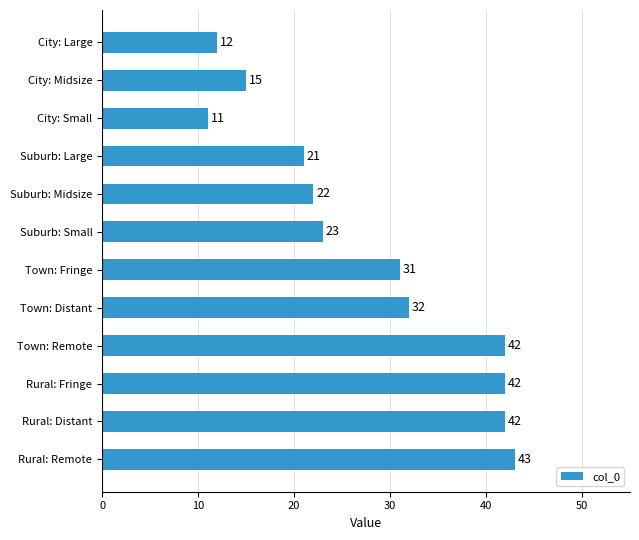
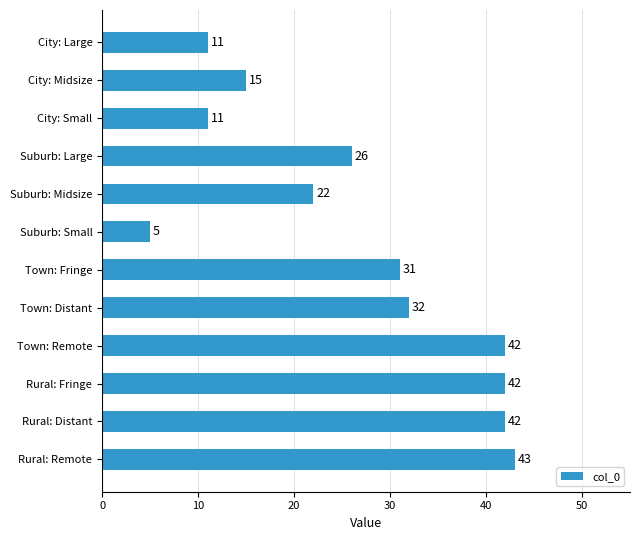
  {
-   "City: Large": 12,
+   "City: Large": 11,
    "City: Midsize": 15,
    "City: Small": 11,
-   "Suburb: Large": 21,
+   "Suburb: Large": 26,
    "Suburb: Midsize": 22,
-   "Suburb: Small": 23,
+   "Suburb: Small": 5,
    "Town: Fringe": 31,
    "Town: Distant": 32,
    "Town: Remote": 42,
    "Rural: Fringe": 42,
    "Rural: Distant": 42,
    "Rural: Remote": 43
  }
